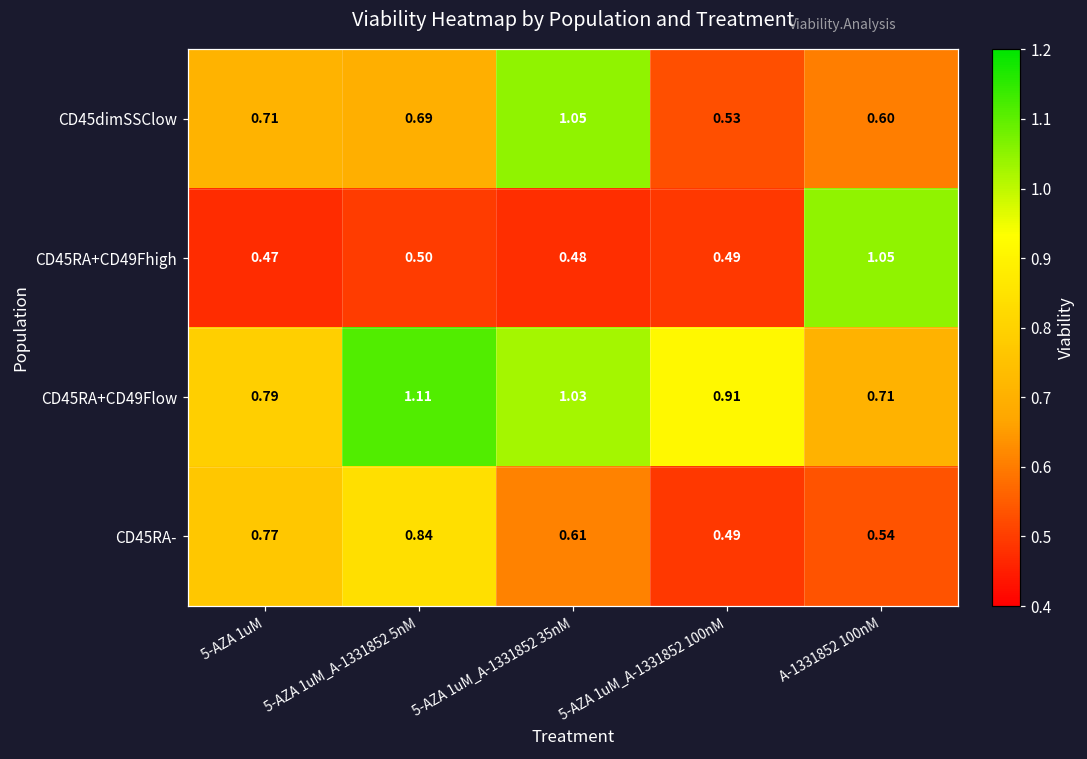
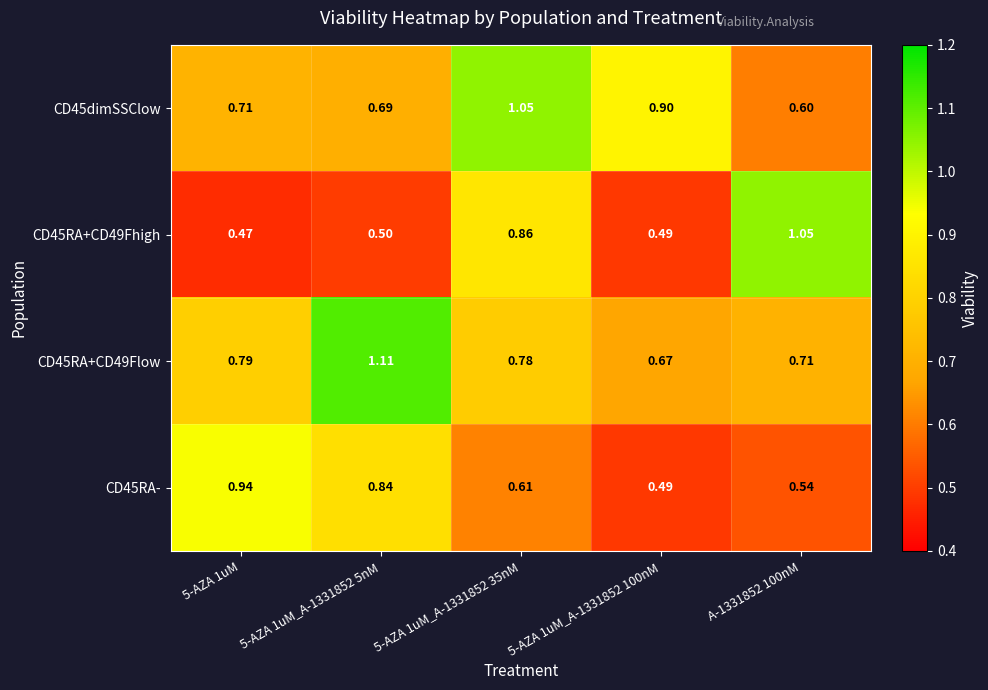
  {
    "CD45dimSSClow": {
      "5-AZA 1uM": 0.71,
      "5-AZA 1uM_A-1331852 5nM": 0.69,
      "5-AZA 1uM_A-1331852 35nM": 1.05,
-     "5-AZA 1uM_A-1331852 100nM": 0.53,
+     "5-AZA 1uM_A-1331852 100nM": 0.90,
      "A-1331852 100nM": 0.60
    },
    "CD45RA+CD49Fhigh": {
      "5-AZA 1uM": 0.47,
      "5-AZA 1uM_A-1331852 5nM": 0.50,
-     "5-AZA 1uM_A-1331852 35nM": 0.48,
+     "5-AZA 1uM_A-1331852 35nM": 0.86,
      "5-AZA 1uM_A-1331852 100nM": 0.49,
      "A-1331852 100nM": 1.05
    },
    "CD45RA+CD49Flow": {
      "5-AZA 1uM": 0.79,
      "5-AZA 1uM_A-1331852 5nM": 1.11,
-     "5-AZA 1uM_A-1331852 35nM": 1.03,
-     "5-AZA 1uM_A-1331852 100nM": 0.91,
+     "5-AZA 1uM_A-1331852 35nM": 0.78,
+     "5-AZA 1uM_A-1331852 100nM": 0.67,
      "A-1331852 100nM": 0.71
    },
    "CD45RA-": {
-     "5-AZA 1uM": 0.77,
+     "5-AZA 1uM": 0.94,
      "5-AZA 1uM_A-1331852 5nM": 0.84,
      "5-AZA 1uM_A-1331852 35nM": 0.61,
      "5-AZA 1uM_A-1331852 100nM": 0.49,
      "A-1331852 100nM": 0.54
    }
  }
